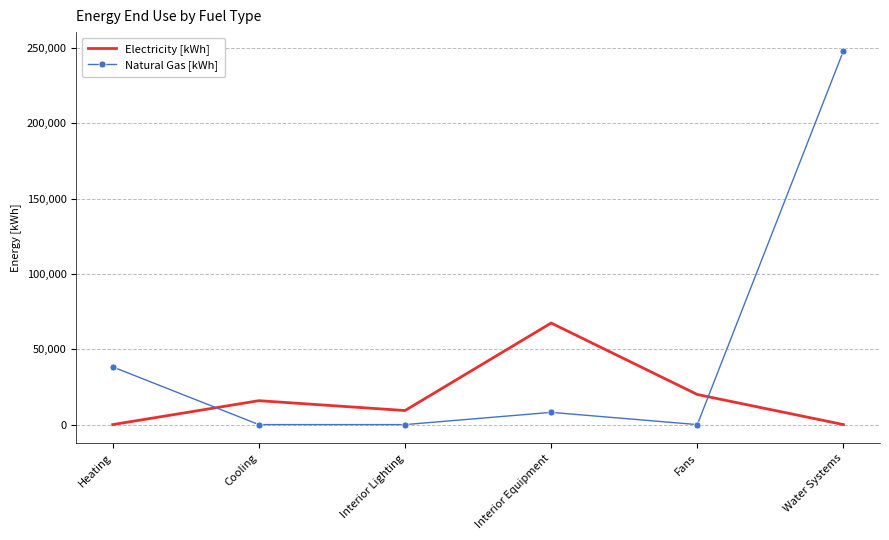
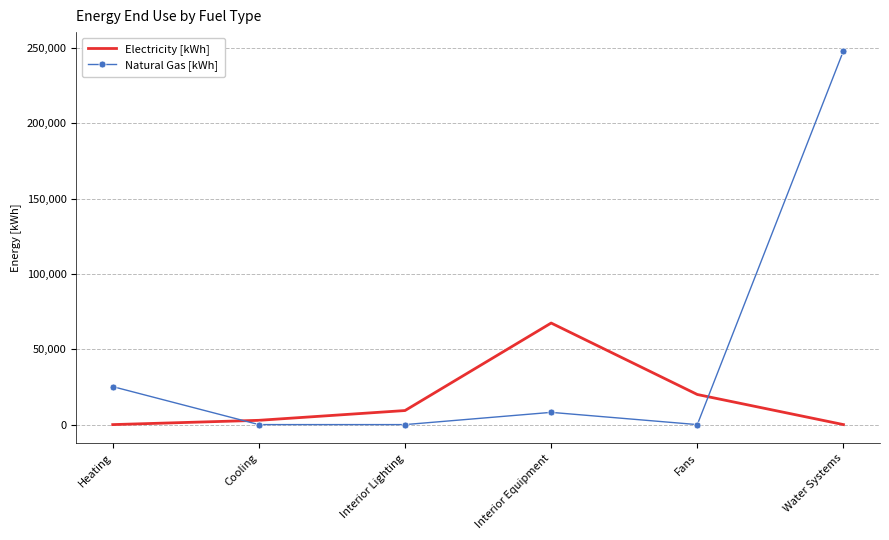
  {
    "Electricity [kWh]": {
      "Heating": "0",
-     "Cooling": "16,000",
+     "Cooling": "3,000",
      "Interior Lighting": "9,000",
      "Interior Equipment": "67,000",
      "Fans": "20,000",
      "Water Systems": "0"
    },
    "Natural Gas [kWh]": {
-     "Heating": "38,000",
+     "Heating": "25,000",
      "Cooling": "0",
      "Interior Lighting": "0",
      "Interior Equipment": "8,000",
      "Fans": "0",
      "Water Systems": "248,000"
    }
  }
